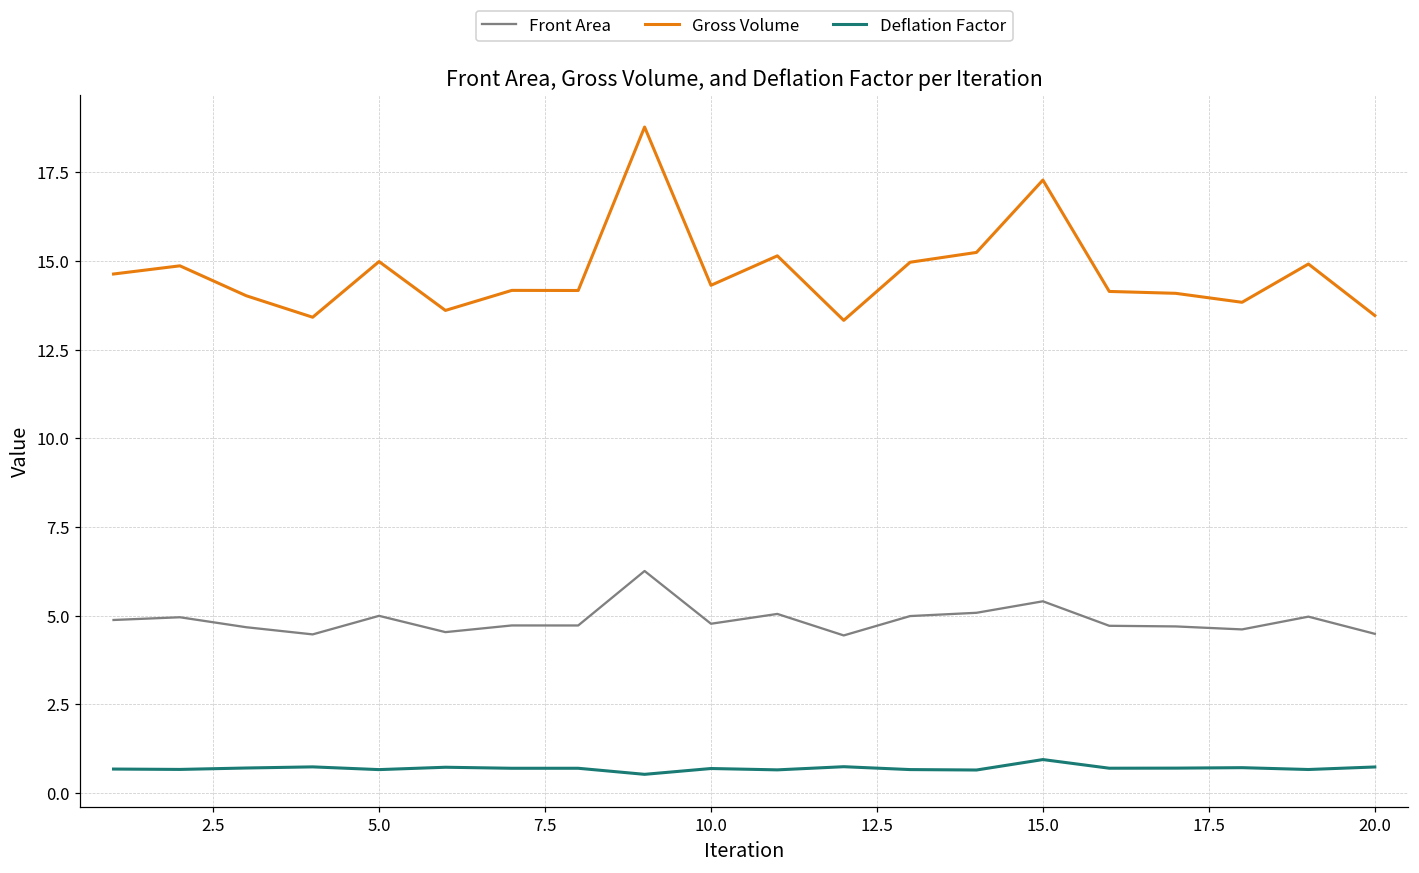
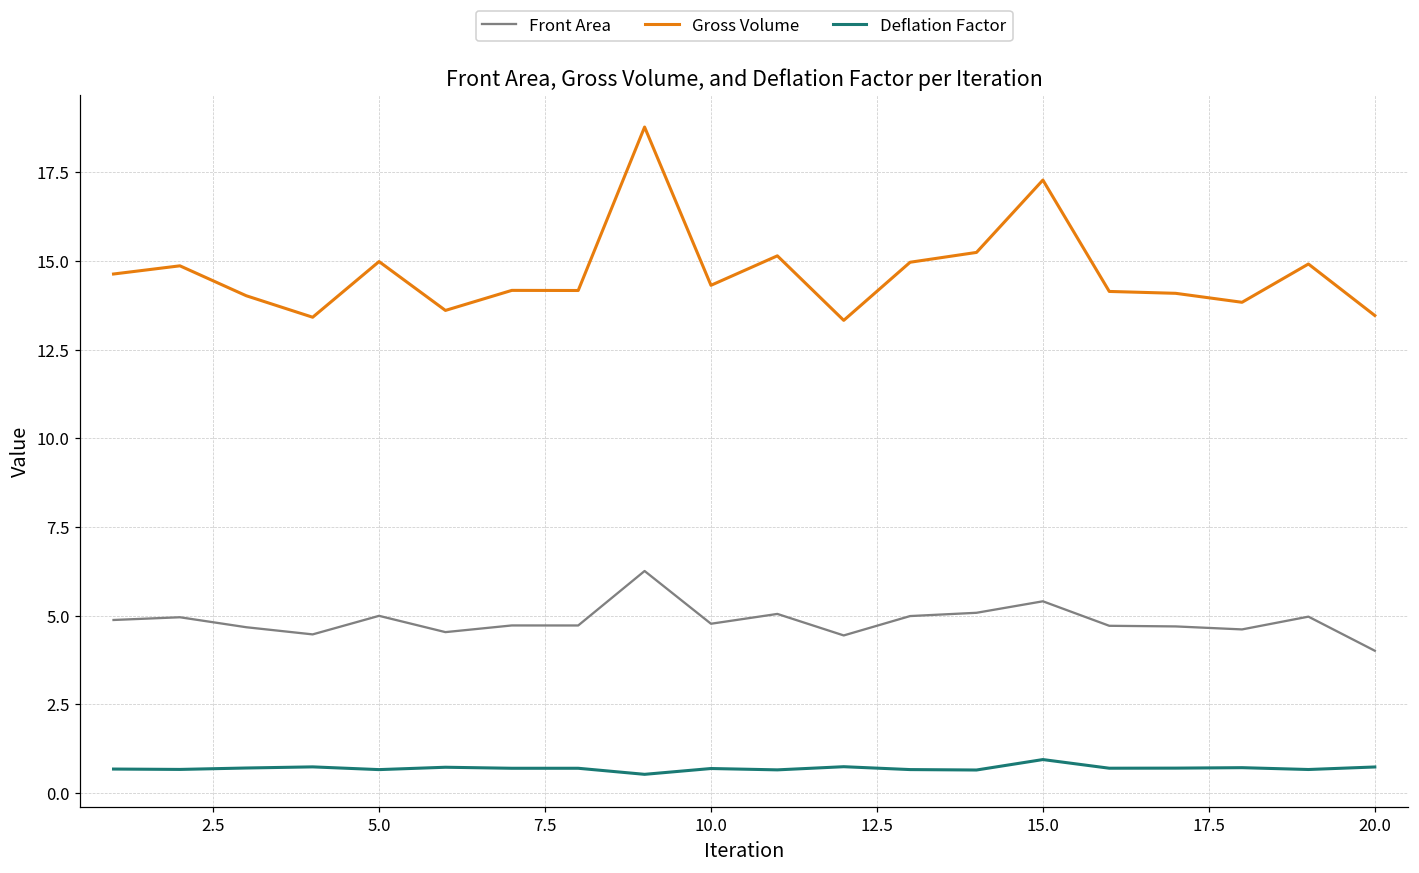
  {
    "Front Area": {
      "5.0": 5.0,
      "10.0": 4.8,
      "15.0": 5.4,
-     "20.0": 4.5
+     "20.0": 4.0
    },
    "Gross Volume": {
      "5.0": 15.0,
      "10.0": 14.3,
      "15.0": 17.3,
      "20.0": 13.5
    },
    "Deflation Factor": {
      "5.0": 0.7,
      "10.0": 0.7,
      "15.0": 0.9,
      "20.0": 0.7
    }
  }
